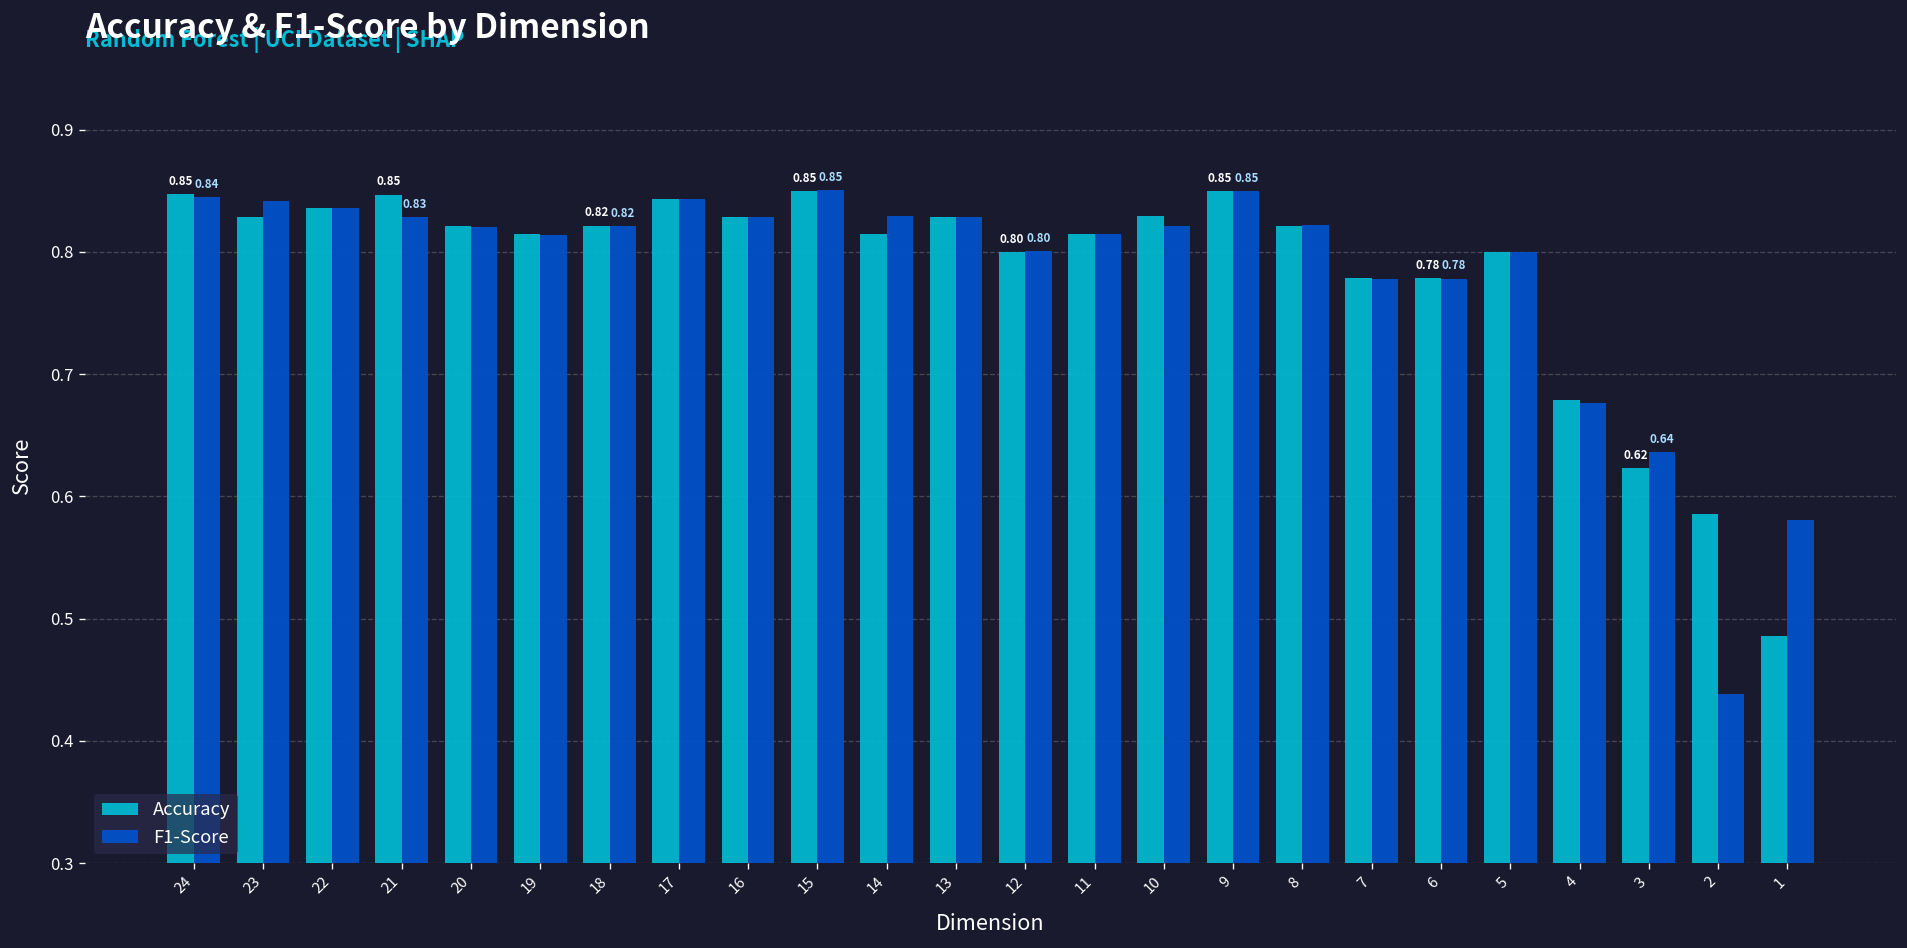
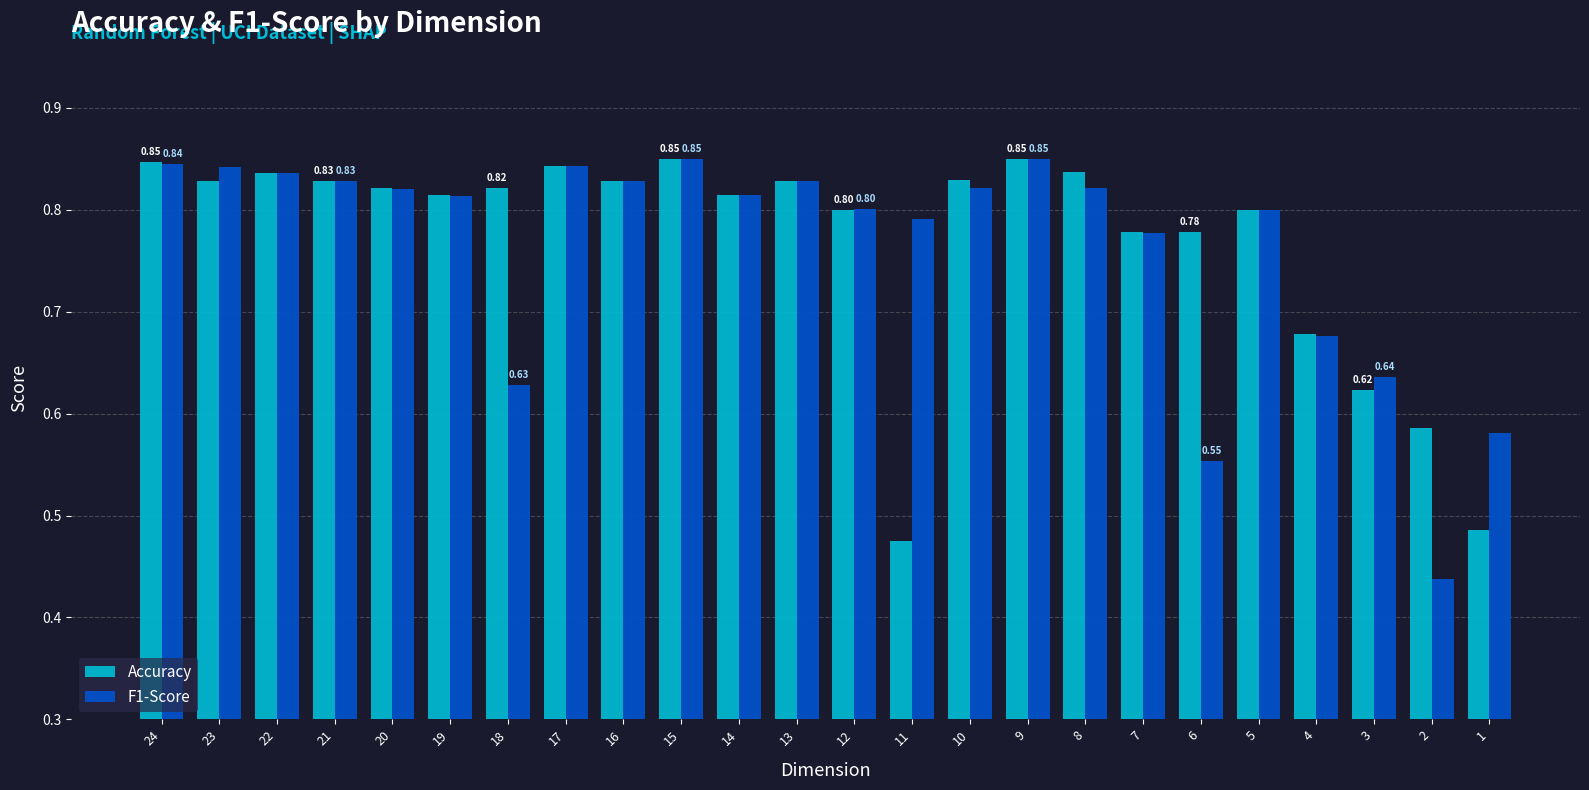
  {
    "Accuracy": {
      "24": 0.85,
-     "21": 0.85,
+     "21": 0.83,
      "18": 0.82,
      "15": 0.85,
      "12": 0.80,
-     "11": 0.814,
+     "11": 0.475,
      "9": 0.85,
-     "8": 0.821,
+     "8": 0.837,
      "6": 0.78,
      "3": 0.62
    },
    "F1-Score": {
      "24": 0.84,
      "21": 0.83,
-     "18": 0.82,
+     "18": 0.63,
      "15": 0.85,
-     "14": 0.829,
+     "14": 0.815,
      "12": 0.80,
-     "11": 0.814,
+     "11": 0.791,
      "9": 0.85,
-     "6": 0.78,
+     "6": 0.55,
      "3": 0.64
    }
  }
